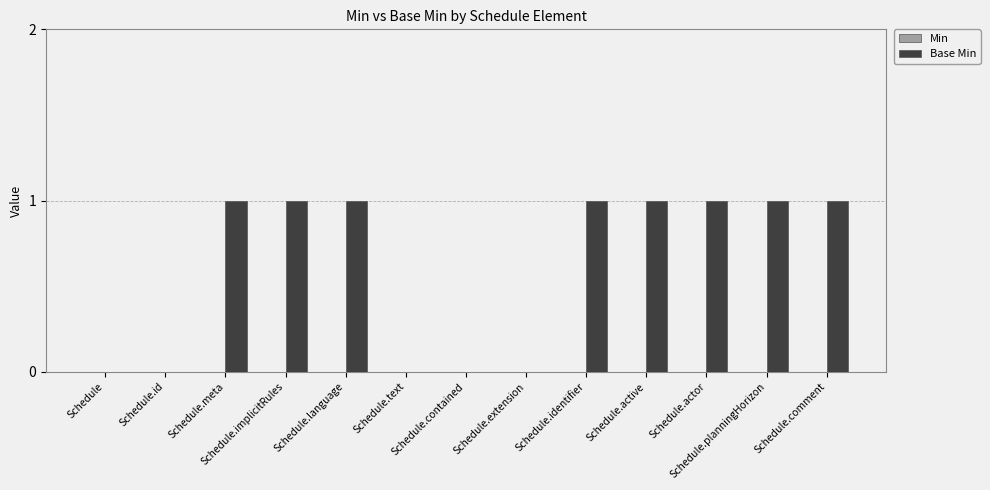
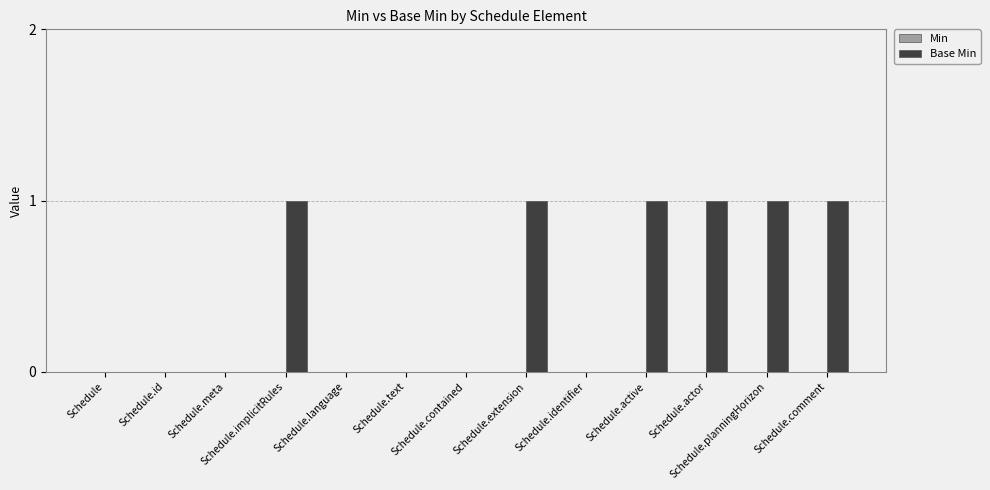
  {
    "Min": {
      "Schedule": 0,
      "Schedule.id": 0,
      "Schedule.meta": 0,
      "Schedule.implicitRules": 0,
      "Schedule.language": 0,
      "Schedule.text": 0,
      "Schedule.contained": 0,
      "Schedule.extension": 0,
      "Schedule.identifier": 0,
      "Schedule.active": 0,
      "Schedule.actor": 0,
      "Schedule.planningHorizon": 0,
      "Schedule.comment": 0
    },
    "Base Min": {
      "Schedule": 0,
      "Schedule.id": 0,
-     "Schedule.meta": 1,
+     "Schedule.meta": 0,
      "Schedule.implicitRules": 1,
-     "Schedule.language": 1,
+     "Schedule.language": 0,
      "Schedule.text": 0,
      "Schedule.contained": 0,
-     "Schedule.extension": 0,
-     "Schedule.identifier": 1,
+     "Schedule.extension": 1,
+     "Schedule.identifier": 0,
      "Schedule.active": 1,
      "Schedule.actor": 1,
      "Schedule.planningHorizon": 1,
      "Schedule.comment": 1
    }
  }
